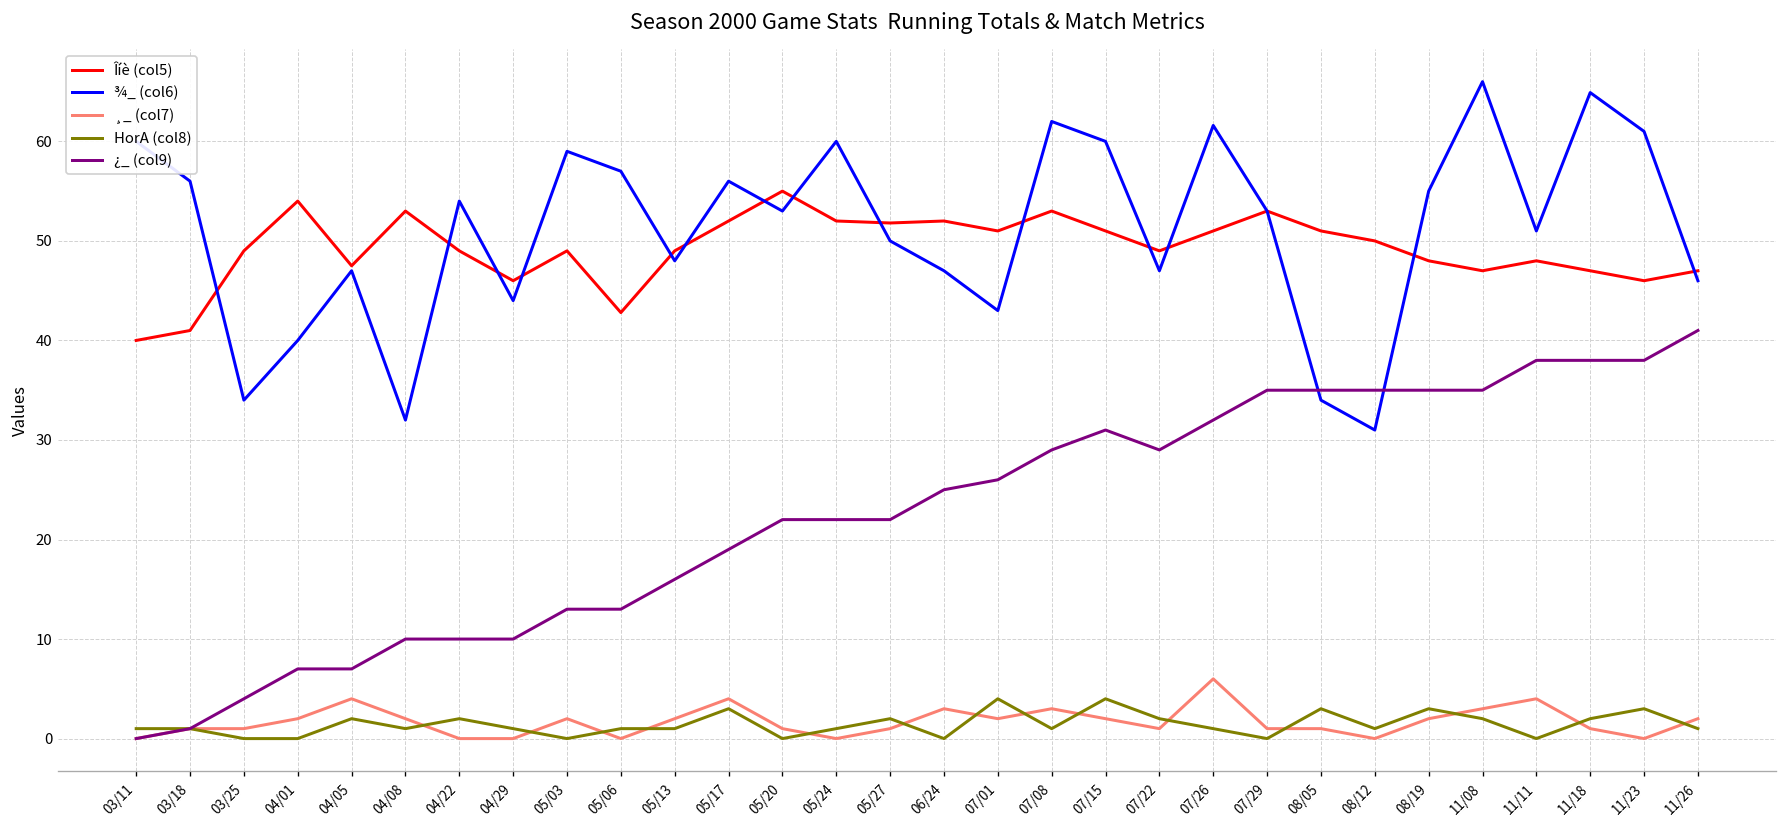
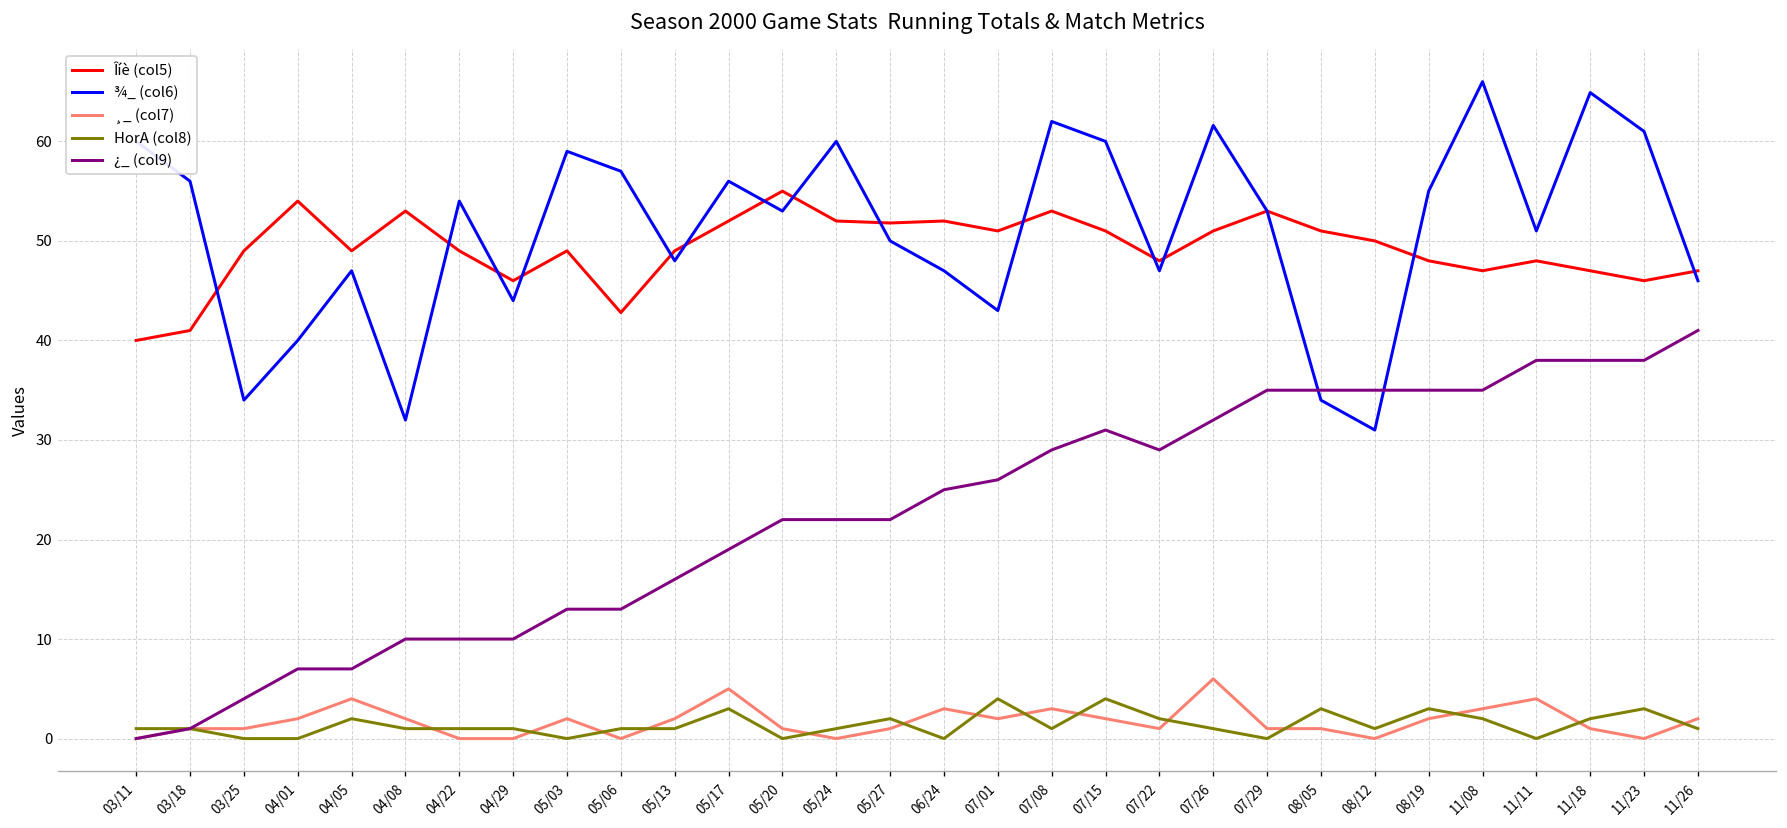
  {
    "Îíè (col5)": {
      "03/11": 40,
      "03/18": 41,
      "03/25": 49,
      "04/01": 54,
-     "04/05": 48,
+     "04/05": 49,
      "04/08": 53,
      "04/22": 49,
      "04/29": 46,
      "05/03": 49,
      "05/06": 43,
      "05/13": 49,
      "05/17": 52,
      "05/20": 55,
      "05/24": 52,
      "05/27": 52,
      "06/24": 52,
      "07/01": 51,
      "07/08": 53,
      "07/15": 51,
-     "07/22": 49,
+     "07/22": 48,
      "07/26": 51,
      "08/05": 51,
      "08/12": 50,
      "08/19": 48,
      "11/08": 47,
      "11/11": 48,
      "11/18": 47,
      "11/23": 46,
      "11/26": 47
    },
    "¾_ (col6)": {
      "03/18": 56,
      "03/25": 34,
      "04/01": 40,
      "04/05": 47,
      "04/08": 32,
      "04/22": 54,
      "04/29": 44,
      "05/03": 59,
      "05/06": 57,
      "05/13": 48,
      "05/17": 56,
      "05/20": 53,
      "05/24": 60,
      "05/27": 50,
      "06/24": 47,
      "07/01": 43,
      "07/08": 62,
      "07/15": 60,
      "07/22": 47,
      "07/26": 62,
      "08/05": 34,
      "08/12": 31,
      "08/19": 55,
      "11/08": 66,
      "11/11": 51,
      "11/18": 65,
      "11/23": 61,
      "11/26": 46
    },
    "¸_ (col7)": {
      "03/25": 1,
      "04/01": 2,
      "04/05": 4,
      "04/08": 2,
      "04/22": 0,
      "04/29": 0,
      "05/03": 2,
      "05/06": 0,
      "05/13": 2,
-     "05/17": 4,
+     "05/17": 5,
      "05/20": 1,
      "05/24": 0,
      "05/27": 1,
      "06/24": 3,
      "07/01": 2,
      "07/08": 3,
      "07/15": 2,
      "07/22": 1,
      "07/26": 6,
      "07/29": 1,
      "08/05": 1,
      "08/12": 0,
      "08/19": 2,
      "11/08": 3,
      "11/11": 4,
      "11/18": 1,
      "11/23": 0,
      "11/26": 2
    },
    "HorA (col8)": {
      "03/11": 1,
      "03/25": 0,
      "04/01": 0,
      "04/05": 2,
      "04/08": 1,
-     "04/22": 2,
+     "04/22": 1,
      "04/29": 1,
      "05/03": 0,
      "05/06": 1,
      "05/13": 1,
      "05/17": 3,
      "05/20": 0,
      "05/24": 1,
      "05/27": 2,
      "06/24": 0,
      "07/01": 4,
      "07/08": 1,
      "07/15": 4,
      "07/22": 2,
      "07/26": 1,
      "07/29": 0,
      "08/05": 3,
      "08/12": 1,
      "08/19": 3,
      "11/08": 2,
      "11/11": 0,
      "11/18": 2,
      "11/23": 3,
      "11/26": 1
    },
    "¿_ (col9)": {
      "03/25": 4,
      "04/01": 7,
      "04/05": 7,
      "04/08": 10,
      "04/22": 10,
      "04/29": 10,
      "05/03": 13,
      "05/06": 13,
      "05/13": 16,
      "05/17": 19,
      "05/20": 22,
      "05/24": 22,
      "05/27": 22,
      "06/24": 25,
      "07/01": 26,
      "07/08": 29,
      "07/15": 31,
      "07/22": 29,
      "07/26": 32,
      "07/29": 35,
      "08/05": 35,
      "08/12": 35,
      "08/19": 35,
      "11/08": 35,
      "11/11": 38,
      "11/18": 38,
      "11/23": 38,
      "11/26": 41
    }
  }
